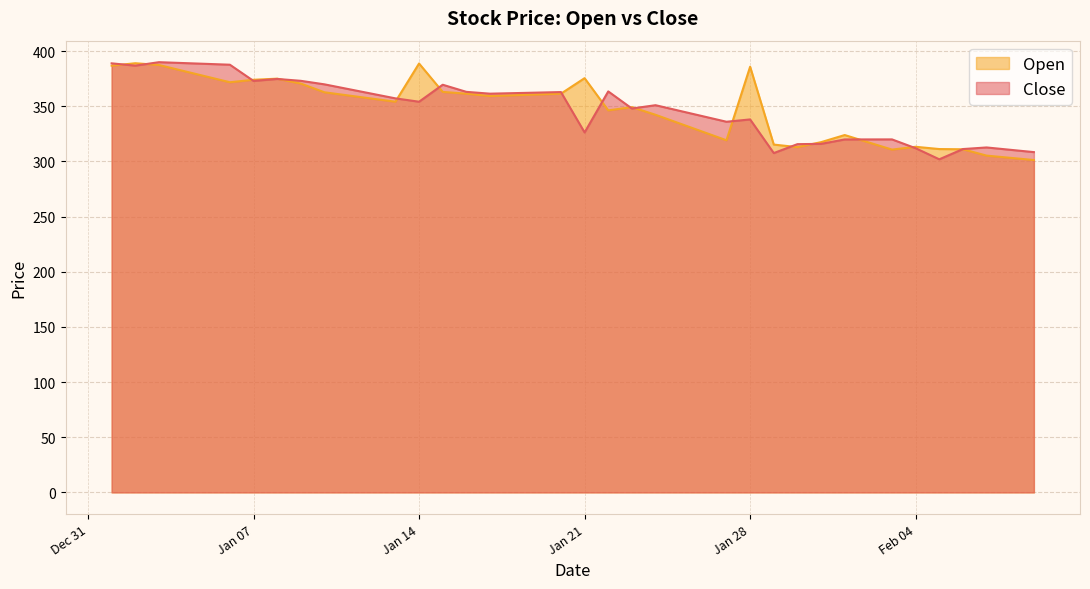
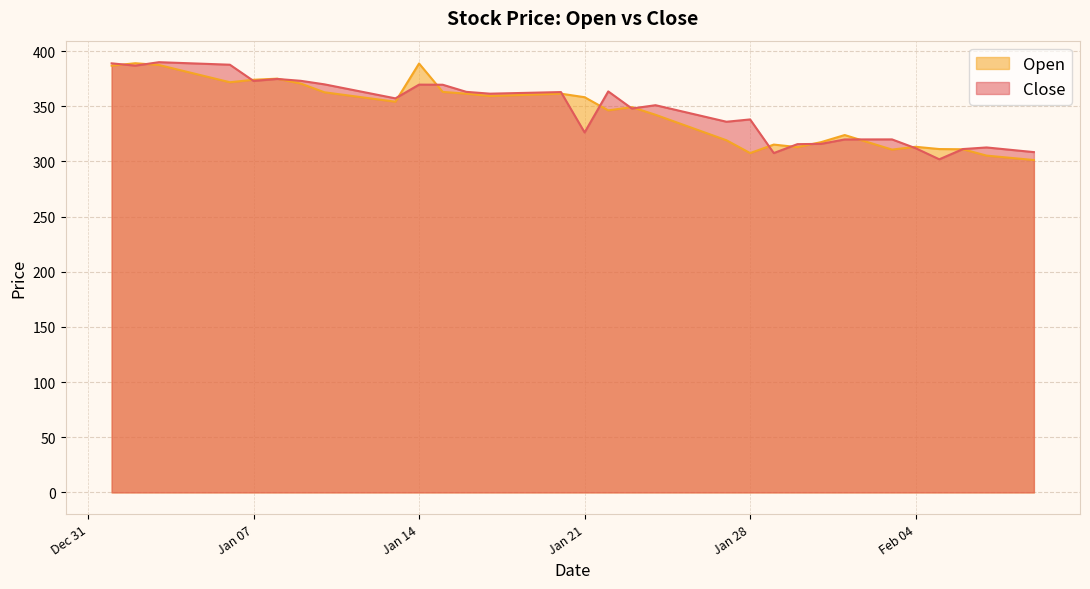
  {
    "Open": {
      "Jan 14": 389,
-     "Jan 21": 376,
-     "Jan 28": 386
+     "Jan 21": 358,
+     "Jan 28": 308
    },
    "Close": {
-     "Jan 14": 354,
+     "Jan 14": 370,
      "Jan 21": 326,
      "Jan 28": 338
    }
  }
